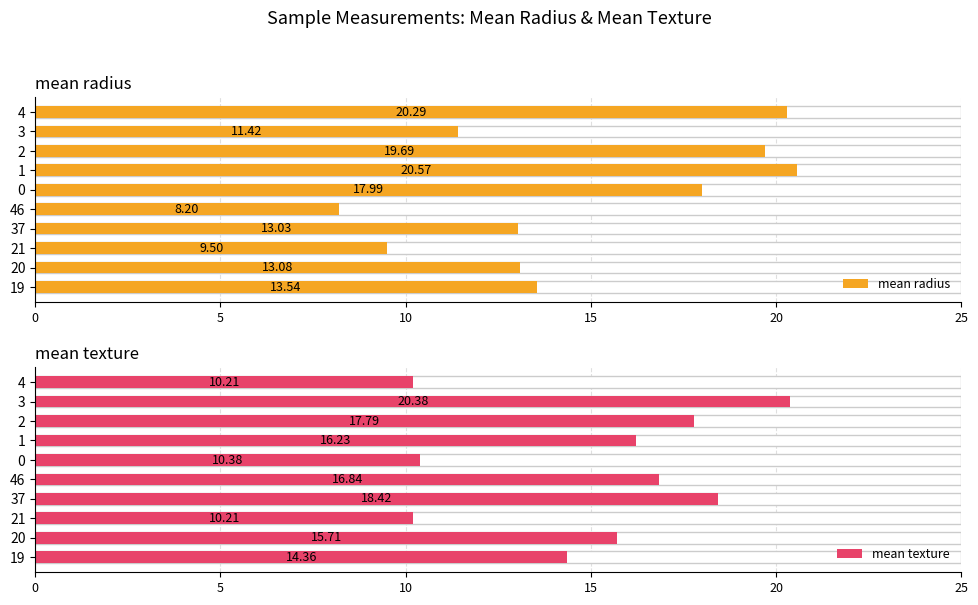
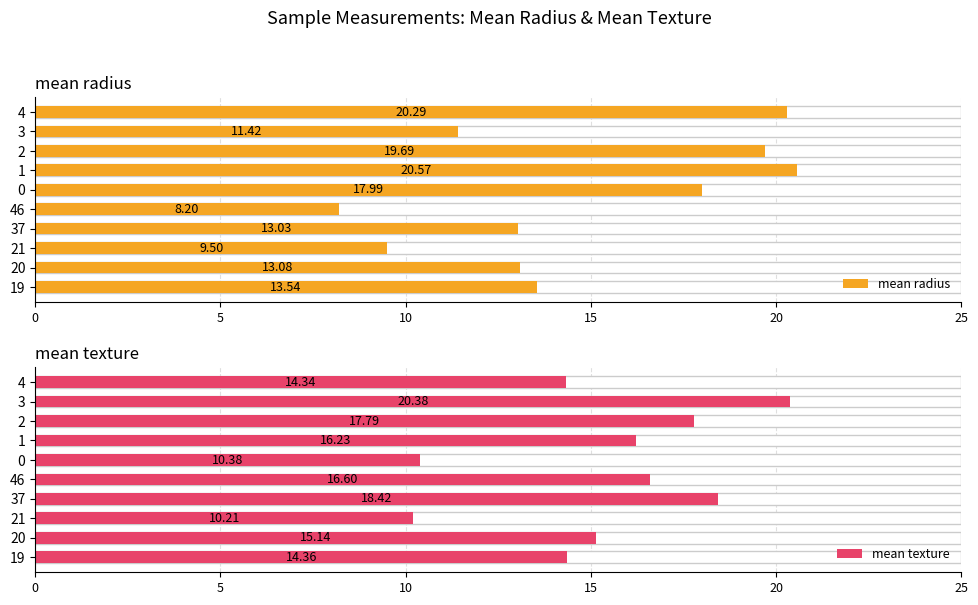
  {
    "mean texture": {
      "mean texture": {
-       "4": 10.21,
-       "46": 16.84,
-       "20": 15.71
+       "4": 14.34,
+       "46": 16.60,
+       "20": 15.14
      }
    }
  }
